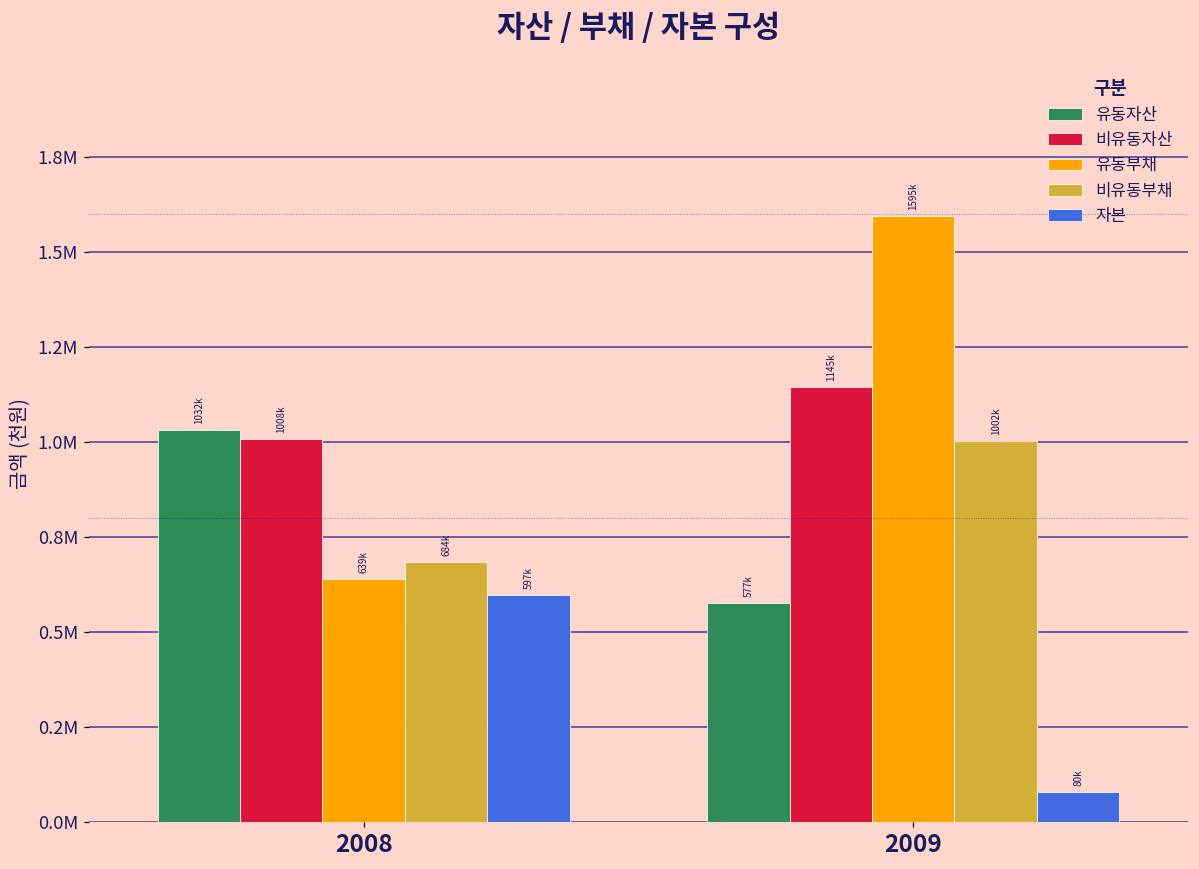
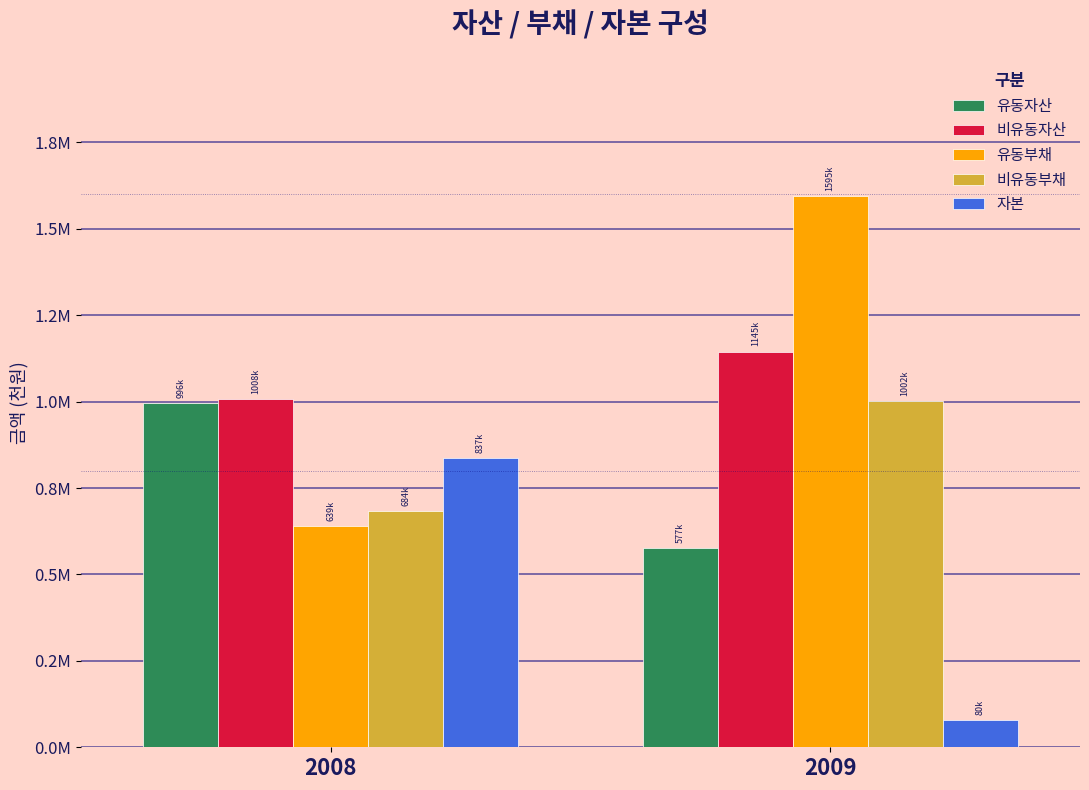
  {
    "유동자산": {
-     "2008": "1032k",
+     "2008": "996k",
      "2009": "577k"
    },
    "비유동자산": {
      "2008": "1008k",
      "2009": "1145k"
    },
    "유동부채": {
      "2008": "639k",
      "2009": "1595k"
    },
    "비유동부채": {
      "2008": "684k",
      "2009": "1002k"
    },
    "자본": {
-     "2008": "597k",
+     "2008": "837k",
      "2009": "80k"
    }
  }
